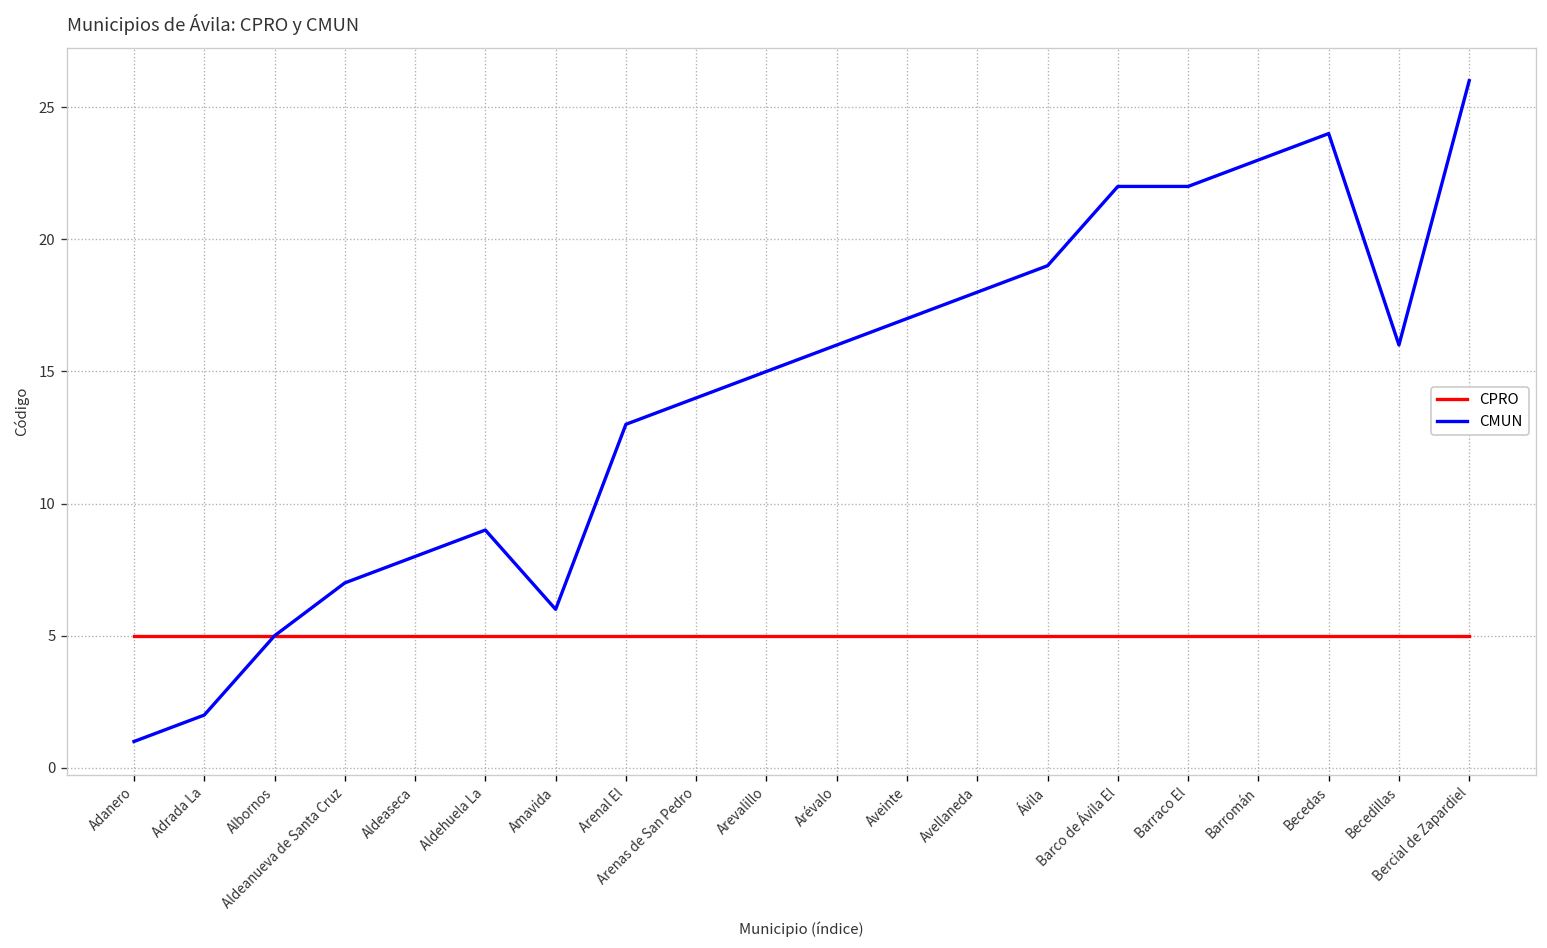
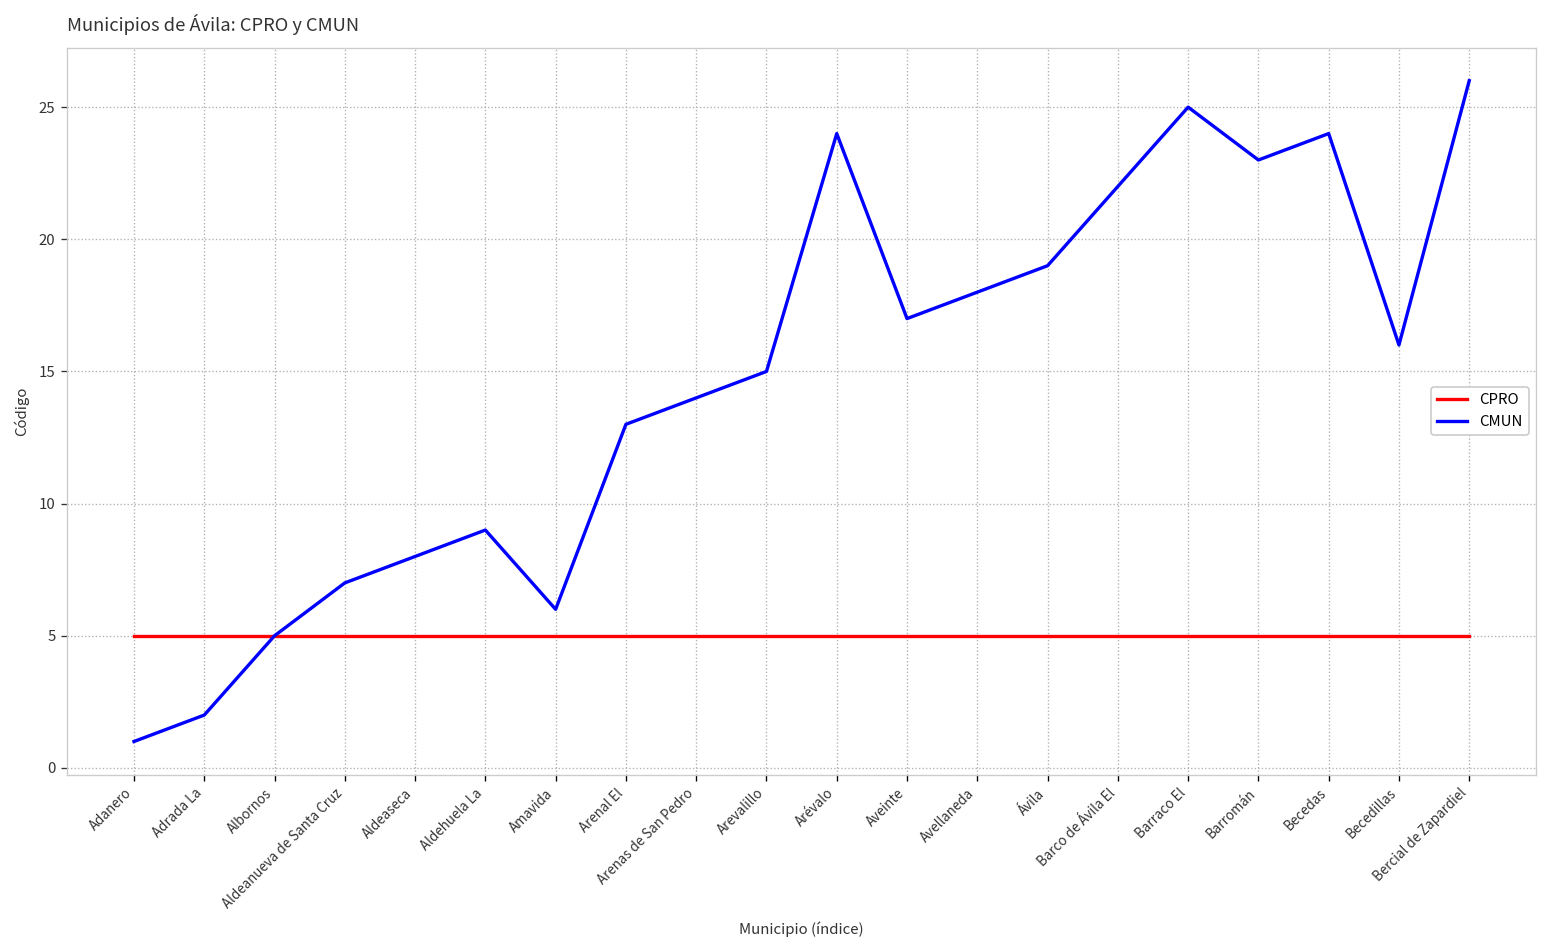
  {
    "CPRO": {
      "Adanero": 5,
      "Adrada La": 5,
      "Aldeanueva de Santa Cruz": 5,
      "Aldeaseca": 5,
      "Aldehuela La": 5,
      "Amavida": 5,
      "Arenal El": 5,
      "Arenas de San Pedro": 5,
      "Arevalillo": 5,
      "Arévalo": 5,
      "Aveinte": 5,
      "Avellaneda": 5,
      "Ávila": 5,
      "Barco de Ávila El": 5,
      "Barraco El": 5,
      "Barromán": 5,
      "Becedas": 5,
      "Becedillas": 5,
      "Bercial de Zapardiel": 5
    },
    "CMUN": {
      "Adanero": 1,
      "Adrada La": 2,
      "Aldeanueva de Santa Cruz": 7,
      "Aldeaseca": 8,
      "Aldehuela La": 9,
      "Amavida": 6,
      "Arenal El": 13,
      "Arenas de San Pedro": 14,
      "Arevalillo": 15,
-     "Arévalo": 16,
+     "Arévalo": 24,
      "Aveinte": 17,
      "Avellaneda": 18,
      "Ávila": 19,
      "Barco de Ávila El": 22,
-     "Barraco El": 22,
+     "Barraco El": 25,
      "Barromán": 23,
      "Becedas": 24,
      "Becedillas": 16,
      "Bercial de Zapardiel": 26
    }
  }
